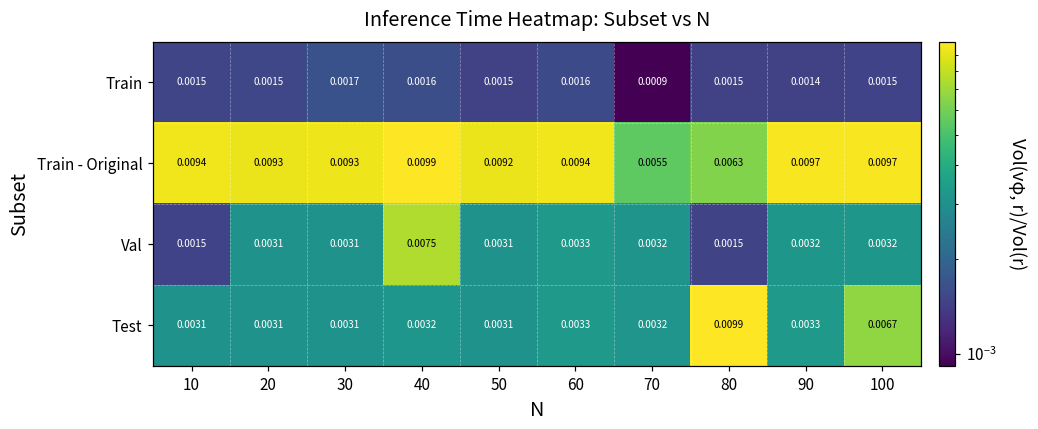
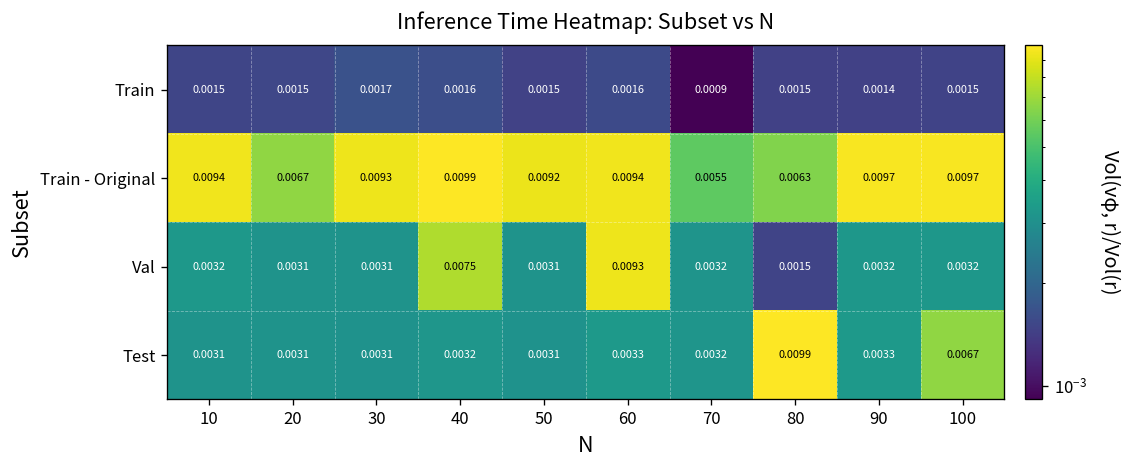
  {
    "Train": {
      "10": 0.0015,
      "20": 0.0015,
      "30": 0.0017,
      "40": 0.0016,
      "50": 0.0015,
      "60": 0.0016,
      "70": 0.0009,
      "80": 0.0015,
      "90": 0.0014,
      "100": 0.0015
    },
    "Train - Original": {
      "10": 0.0094,
-     "20": 0.0093,
+     "20": 0.0067,
      "30": 0.0093,
      "40": 0.0099,
      "50": 0.0092,
      "60": 0.0094,
      "70": 0.0055,
      "80": 0.0063,
      "90": 0.0097,
      "100": 0.0097
    },
    "Val": {
-     "10": 0.0015,
+     "10": 0.0032,
      "20": 0.0031,
      "30": 0.0031,
      "40": 0.0075,
      "50": 0.0031,
-     "60": 0.0033,
+     "60": 0.0093,
      "70": 0.0032,
      "80": 0.0015,
      "90": 0.0032,
      "100": 0.0032
    },
    "Test": {
      "10": 0.0031,
      "20": 0.0031,
      "30": 0.0031,
      "40": 0.0032,
      "50": 0.0031,
      "60": 0.0033,
      "70": 0.0032,
      "80": 0.0099,
      "90": 0.0033,
      "100": 0.0067
    }
  }
